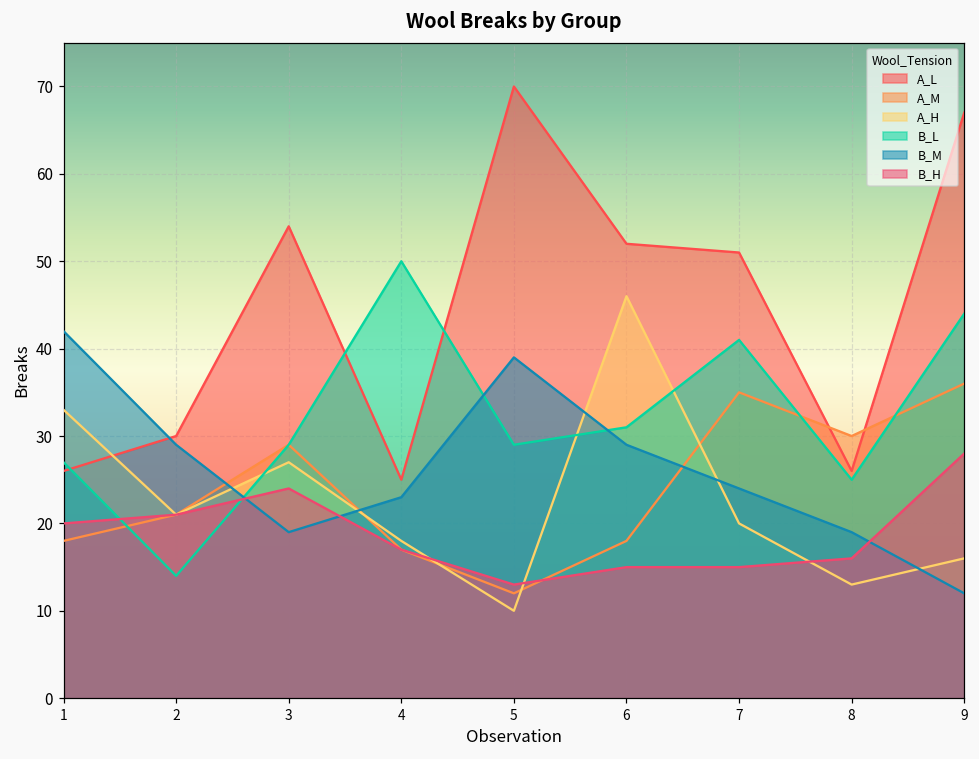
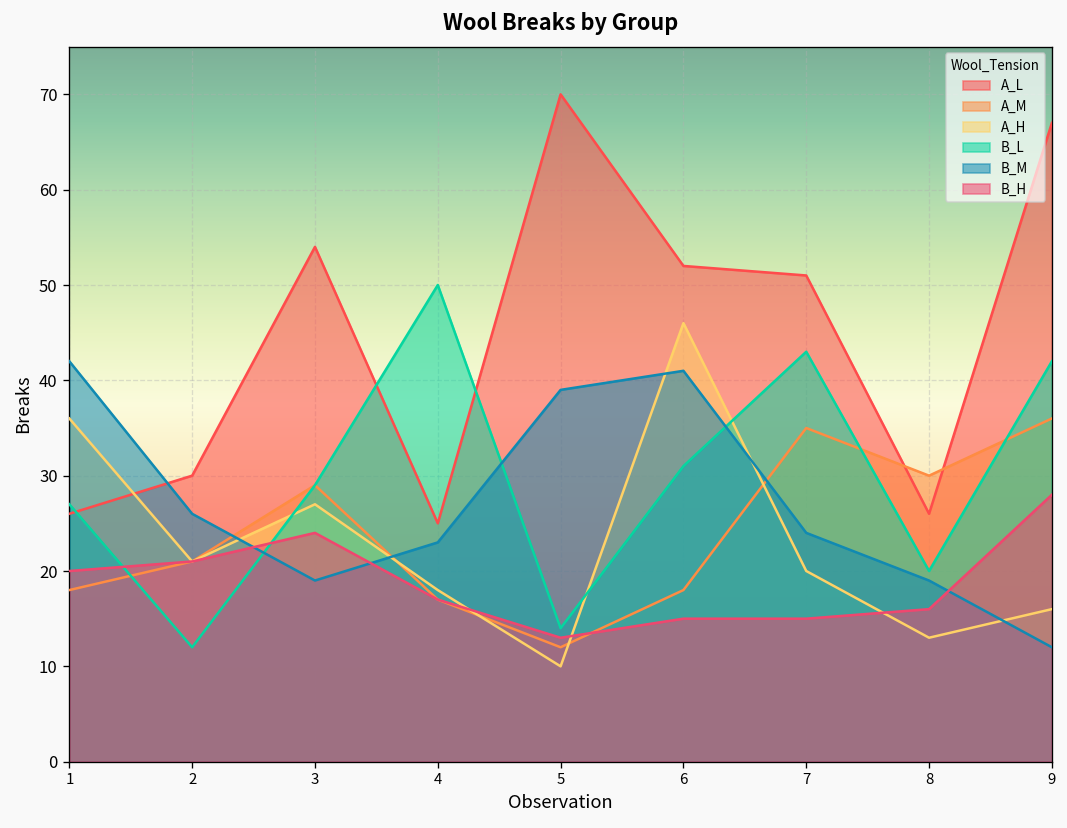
  {
    "A_H": {
-     "1": 33,
+     "1": 36,
      "3": 27,
      "4": 18,
      "5": 10,
      "6": 46,
      "7": 20,
      "8": 13,
      "9": 16
    },
    "B_L": {
      "1": 27,
-     "2": 14,
+     "2": 12,
      "4": 50,
-     "5": 29,
+     "5": 14,
      "6": 31,
-     "7": 41,
-     "8": 25,
-     "9": 44
+     "7": 43,
+     "8": 20,
+     "9": 42
    },
    "B_M": {
      "1": 42,
-     "2": 29,
+     "2": 26,
      "3": 19,
      "4": 23,
      "5": 39,
-     "6": 29,
+     "6": 41,
      "7": 24,
      "8": 19,
      "9": 12
    }
  }
